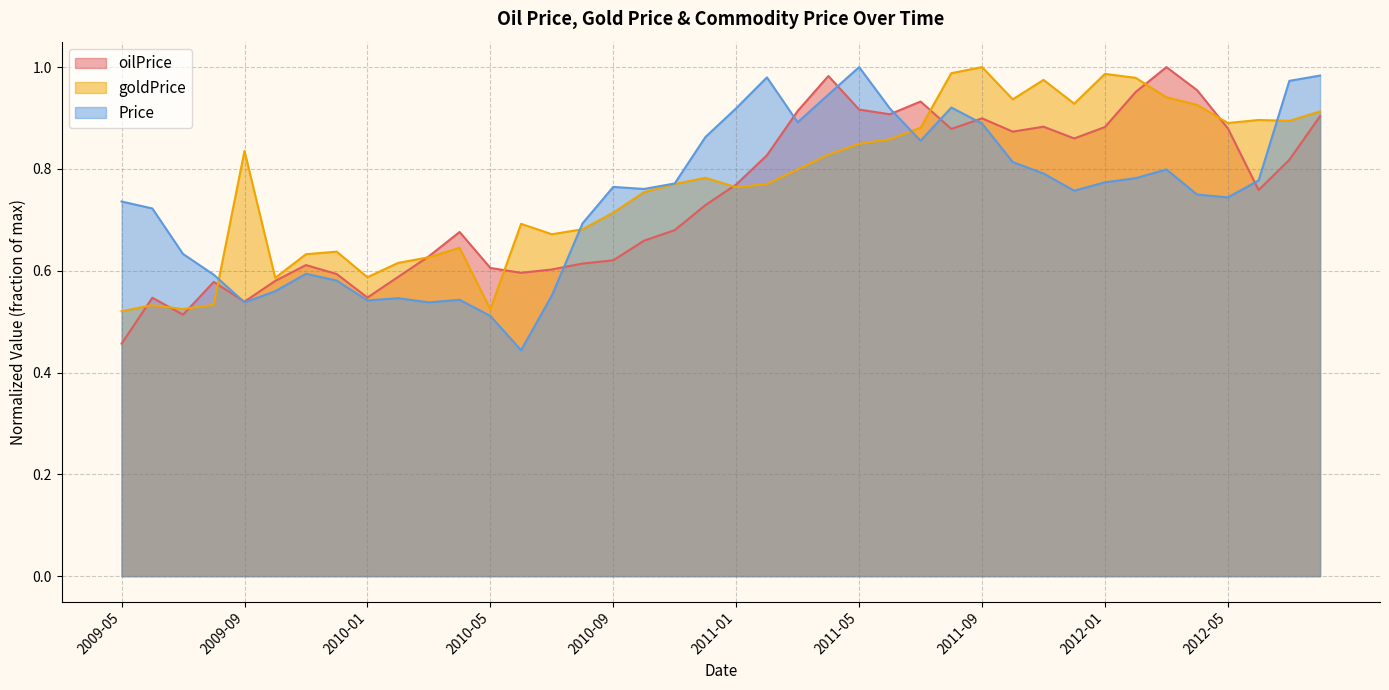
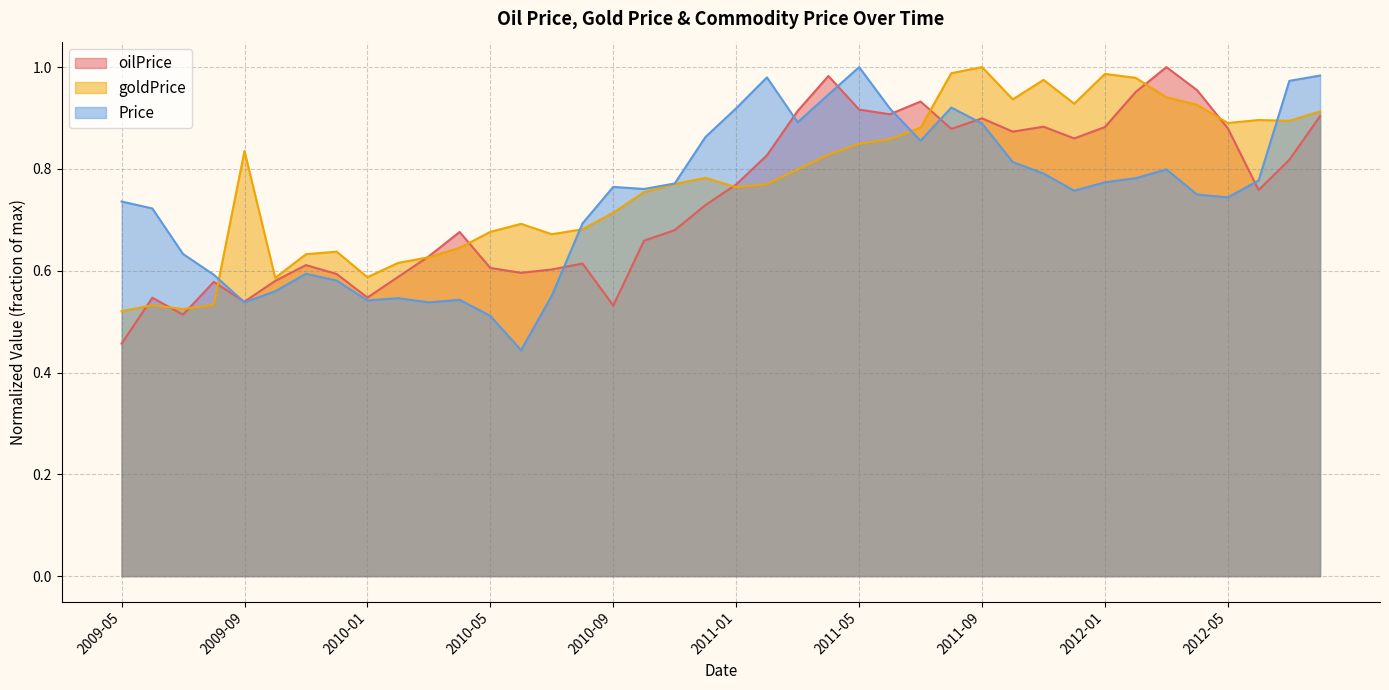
  {
    "oilPrice": {
      "2009-05": 0.46,
      "2010-01": 0.55,
      "2010-05": 0.61,
-     "2010-09": 0.62,
+     "2010-09": 0.53,
      "2011-01": 0.77,
      "2011-05": 0.92,
      "2011-09": 0.90,
      "2012-01": 0.88,
      "2012-05": 0.88
    },
    "goldPrice": {
      "2009-05": 0.52,
      "2009-09": 0.84,
      "2010-01": 0.59,
-     "2010-05": 0.52,
+     "2010-05": 0.68,
      "2010-09": 0.71,
      "2011-01": 0.76,
      "2011-05": 0.85,
      "2011-09": 1.00,
      "2012-01": 0.99,
      "2012-05": 0.89
    },
    "Price": {
      "2009-05": 0.74,
      "2010-01": 0.54,
      "2010-05": 0.51,
      "2010-09": 0.76,
      "2011-01": 0.92,
      "2011-05": 1.00,
      "2011-09": 0.89,
      "2012-01": 0.77,
      "2012-05": 0.74
    }
  }
